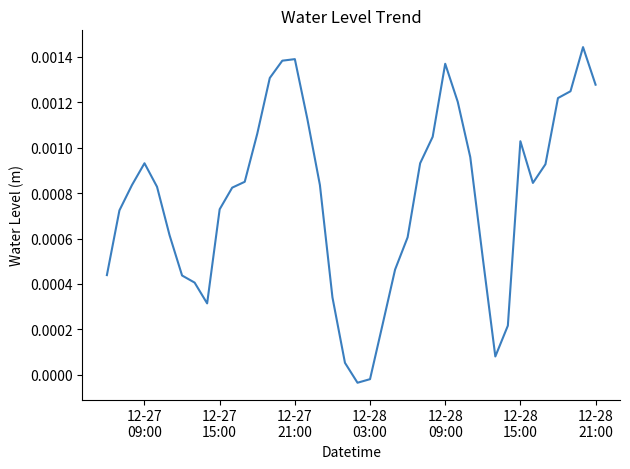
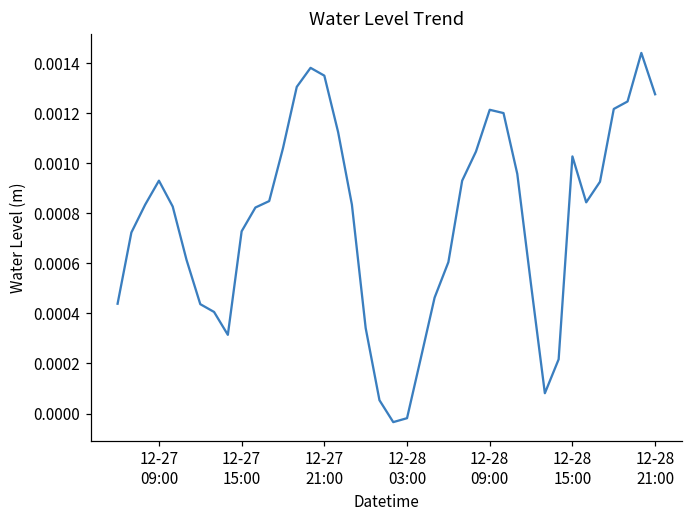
  {
    "12-27 09:00": 0.00093,
    "12-27 15:00": 0.00073,
-   "12-27 21:00": 0.00139,
+   "12-27 21:00": 0.00135,
    "12-28 03:00": -0.00002,
-   "12-28 09:00": 0.00137,
+   "12-28 09:00": 0.00121,
    "12-28 15:00": 0.00103,
    "12-28 21:00": 0.00128
  }
